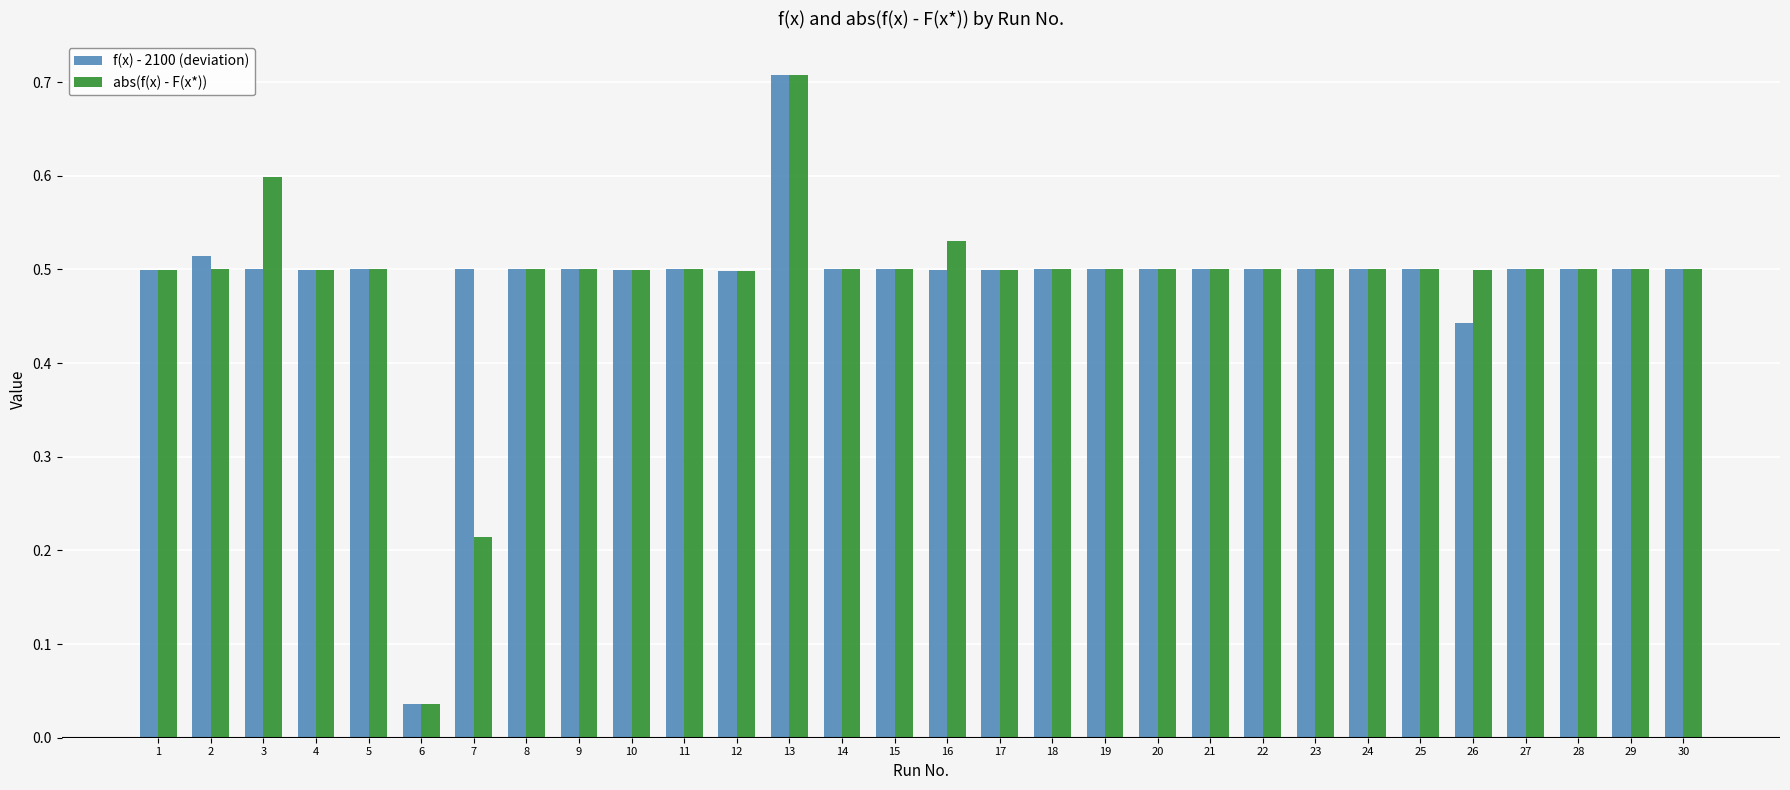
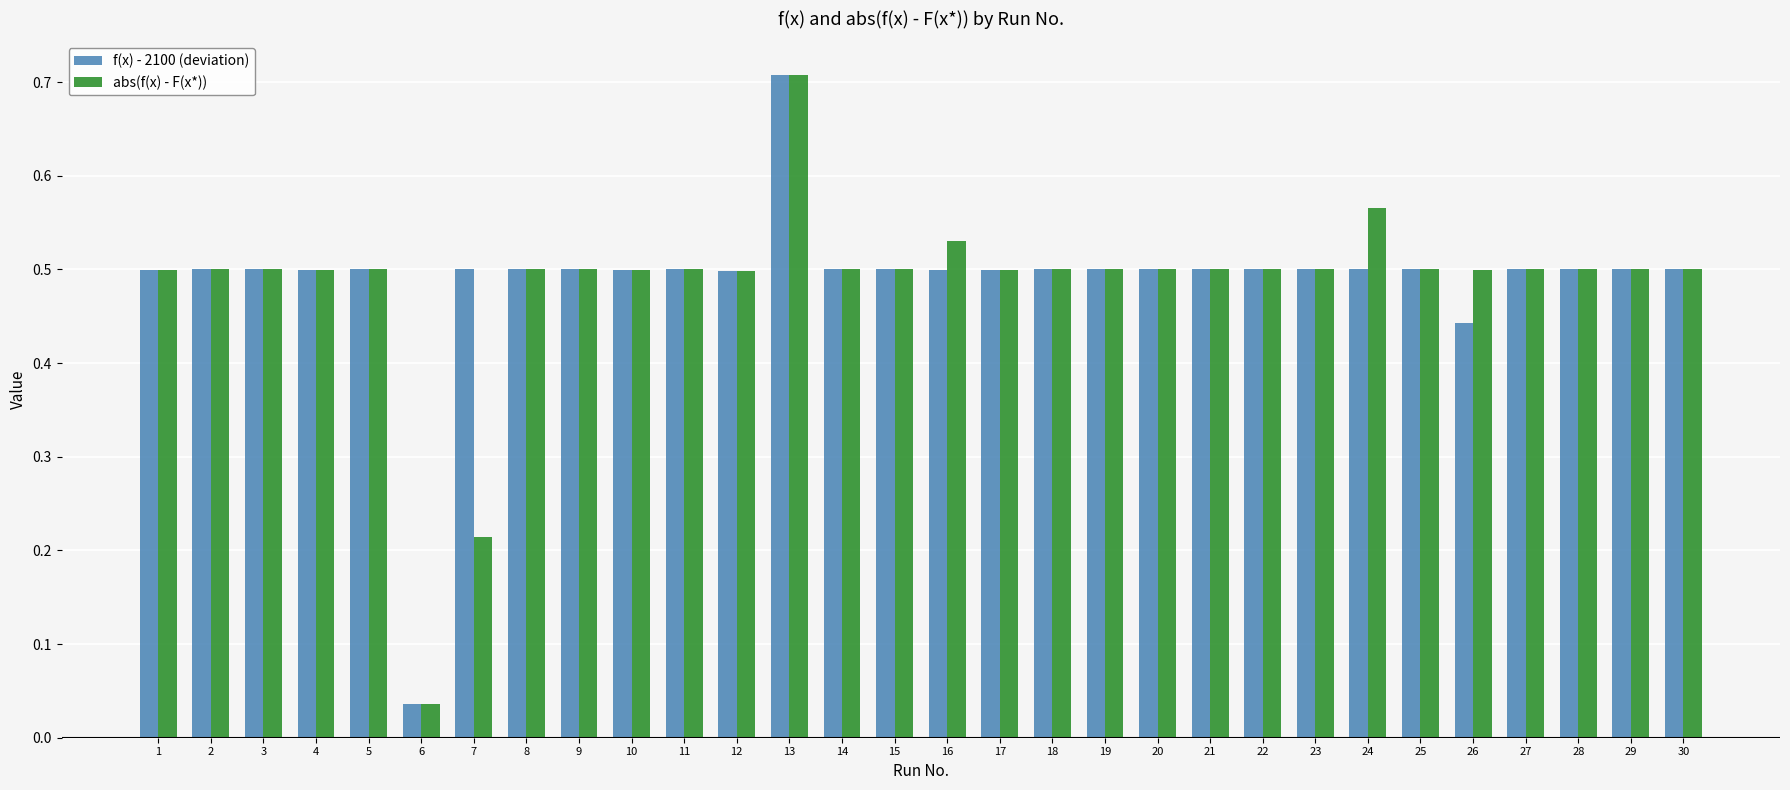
  {
    "f(x) - 2100 (deviation)": {
      "1": 0.50,
-     "2": 0.51,
+     "2": 0.50,
      "3": 0.50,
      "4": 0.50,
      "5": 0.50,
      "6": 0.04,
      "7": 0.50,
      "8": 0.50,
      "9": 0.50,
      "10": 0.50,
      "11": 0.50,
      "12": 0.50,
      "13": 0.71,
      "14": 0.50,
      "15": 0.50,
      "16": 0.50,
      "17": 0.50,
      "18": 0.50,
      "19": 0.50,
      "20": 0.50,
      "21": 0.50,
      "22": 0.50,
      "23": 0.50,
      "24": 0.50,
      "25": 0.50,
      "26": 0.44,
      "27": 0.50,
      "28": 0.50,
      "29": 0.50,
      "30": 0.50
    },
    "abs(f(x) - F(x*))": {
      "1": 0.50,
      "2": 0.50,
-     "3": 0.60,
+     "3": 0.50,
      "4": 0.50,
      "5": 0.50,
      "6": 0.04,
      "7": 0.21,
      "8": 0.50,
      "9": 0.50,
      "10": 0.50,
      "11": 0.50,
      "12": 0.50,
      "13": 0.71,
      "14": 0.50,
      "15": 0.50,
      "16": 0.53,
      "17": 0.50,
      "18": 0.50,
      "19": 0.50,
      "20": 0.50,
      "21": 0.50,
      "22": 0.50,
      "23": 0.50,
-     "24": 0.50,
+     "24": 0.57,
      "25": 0.50,
      "26": 0.50,
      "27": 0.50,
      "28": 0.50,
      "29": 0.50,
      "30": 0.50
    }
  }
